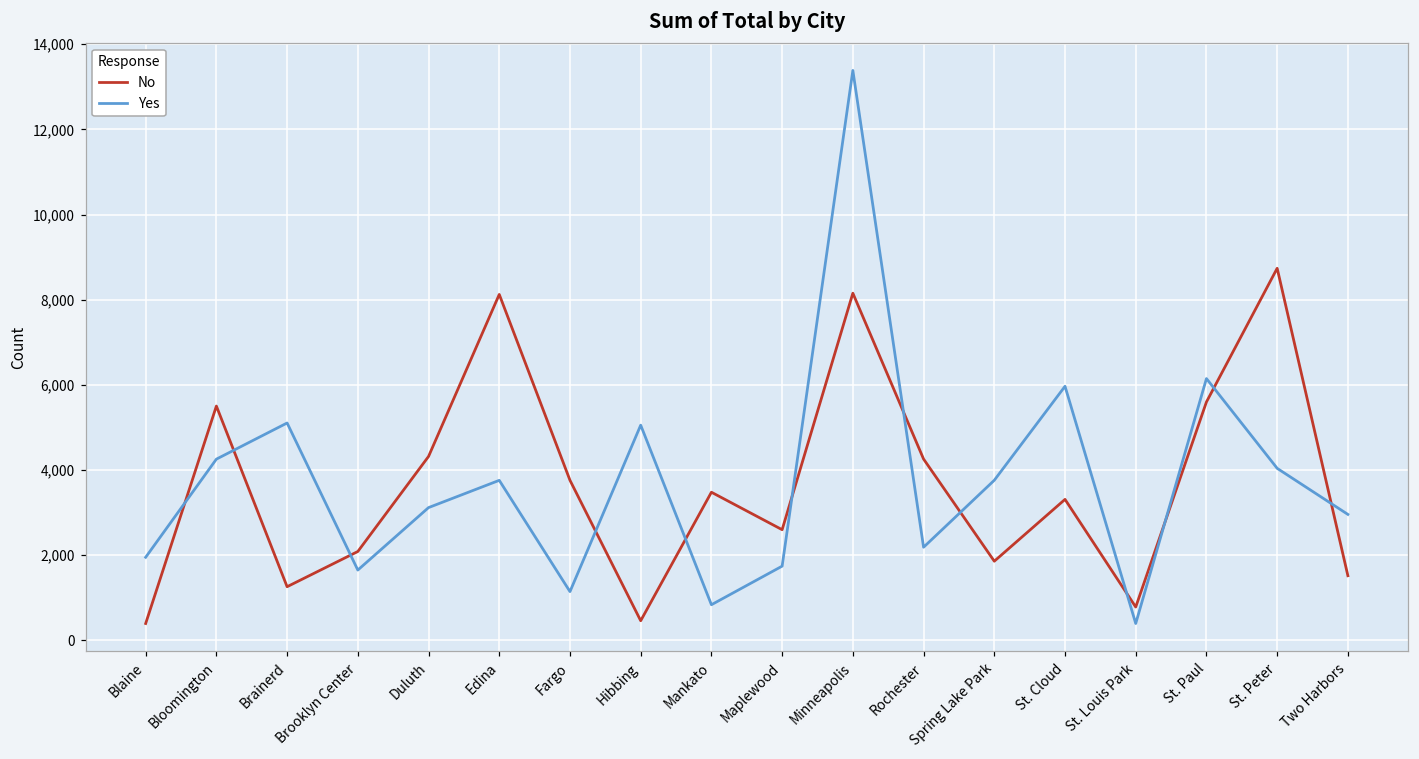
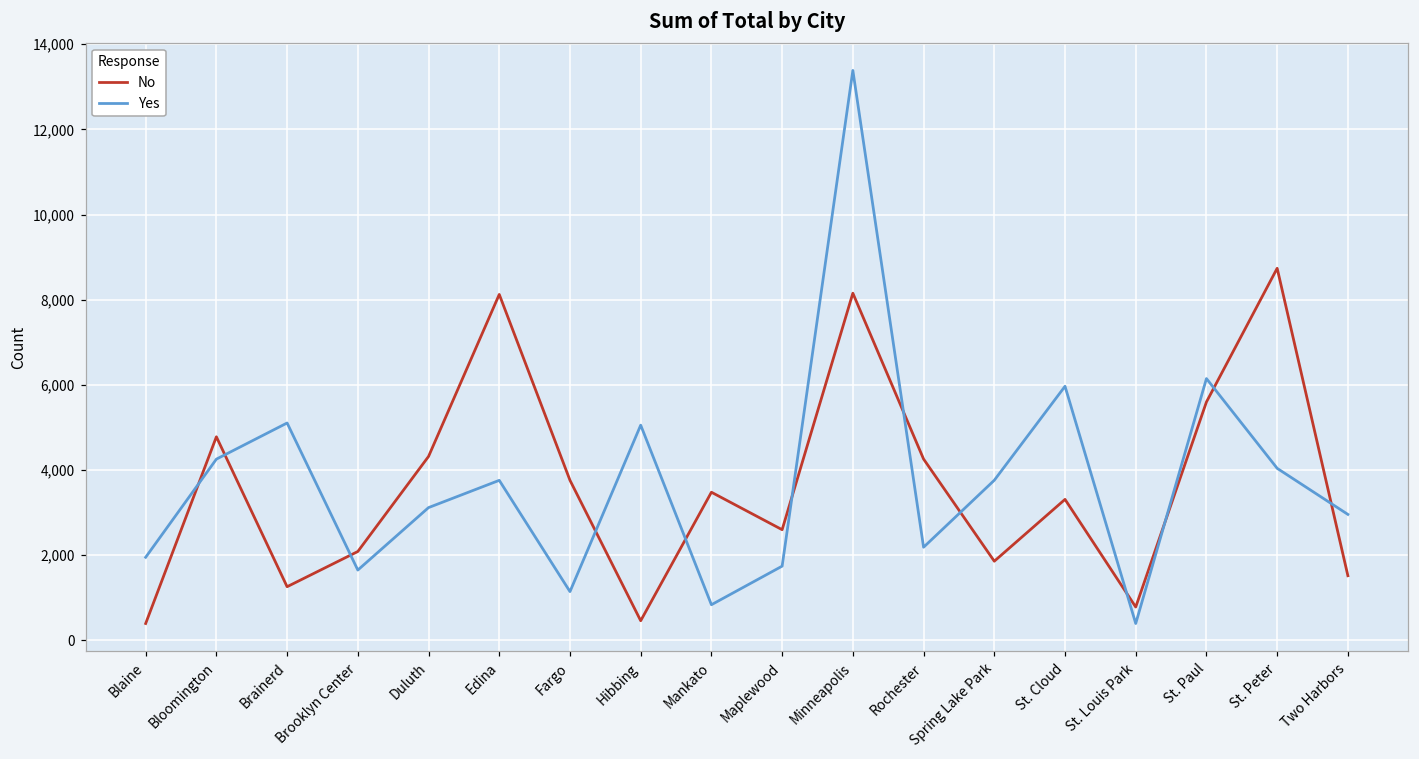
  {
    "No": {
      "Blaine": "400",
-     "Bloomington": "5,500",
+     "Bloomington": "4,800",
      "Brainerd": "1,300",
      "Brooklyn Center": "2,100",
      "Duluth": "4,300",
      "Edina": "8,100",
      "Fargo": "3,800",
      "Hibbing": "500",
      "Mankato": "3,500",
      "Maplewood": "2,600",
      "Minneapolis": "8,200",
      "Rochester": "4,300",
      "Spring Lake Park": "1,900",
      "St. Cloud": "3,300",
      "St. Louis Park": "800",
      "St. Paul": "5,600",
      "St. Peter": "8,700",
      "Two Harbors": "1,500"
    },
    "Yes": {
      "Blaine": "2,000",
      "Bloomington": "4,300",
      "Brainerd": "5,100",
      "Brooklyn Center": "1,700",
      "Duluth": "3,100",
      "Edina": "3,800",
      "Fargo": "1,100",
      "Hibbing": "5,100",
      "Mankato": "800",
      "Maplewood": "1,700",
      "Minneapolis": "13,400",
      "Rochester": "2,200",
      "Spring Lake Park": "3,800",
      "St. Cloud": "6,000",
      "St. Louis Park": "400",
      "St. Paul": "6,200",
      "St. Peter": "4,000",
      "Two Harbors": "3,000"
    }
  }
